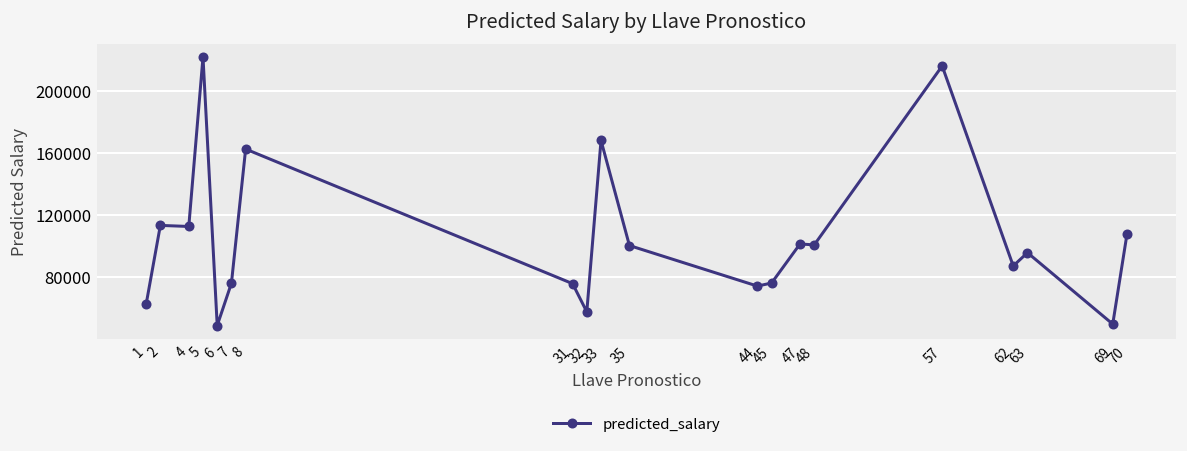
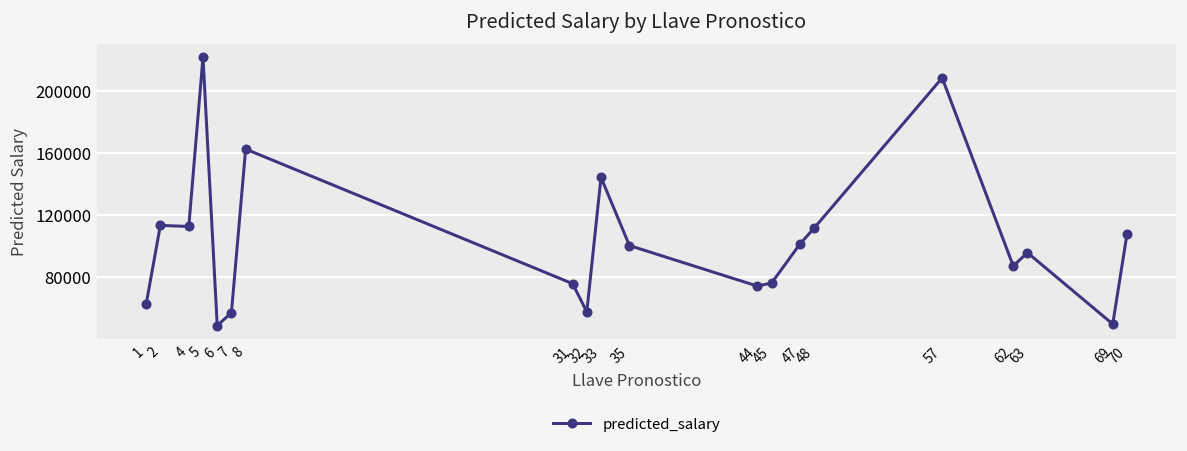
  {
    "1": 63000,
    "2": 113000,
    "4": 113000,
    "5": 222000,
    "6": 49000,
-   "7": 76000,
+   "7": 57000,
    "8": 163000,
    "31": 76000,
    "32": 58000,
-   "33": 168000,
+   "33": 144000,
    "35": 100000,
    "44": 74000,
    "45": 76000,
    "47": 102000,
-   "48": 101000,
-   "57": 216000,
+   "48": 112000,
+   "57": 209000,
    "62": 87000,
    "63": 96000,
    "69": 50000,
    "70": 108000
  }
